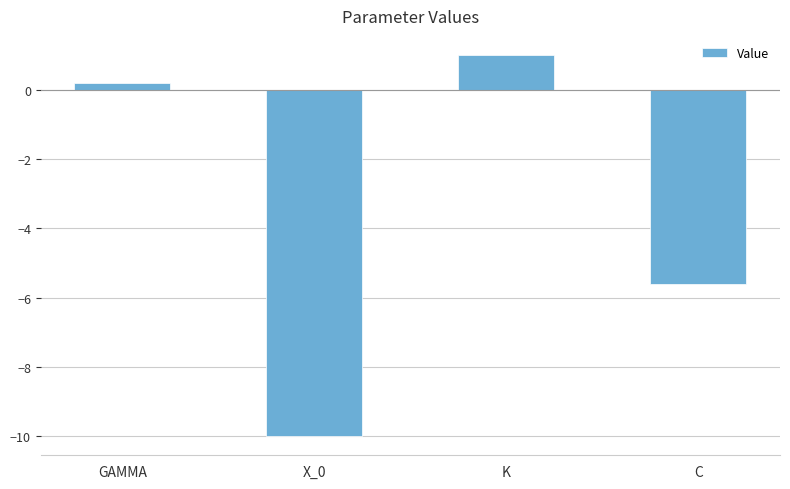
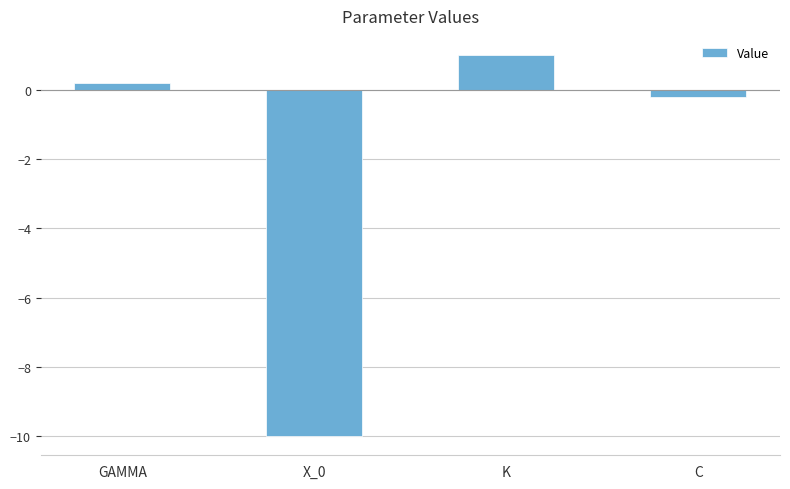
  {
    "GAMMA": 0.2,
    "X_0": -10.0,
    "K": 1.0,
-   "C": -5.6
+   "C": -0.2
  }
